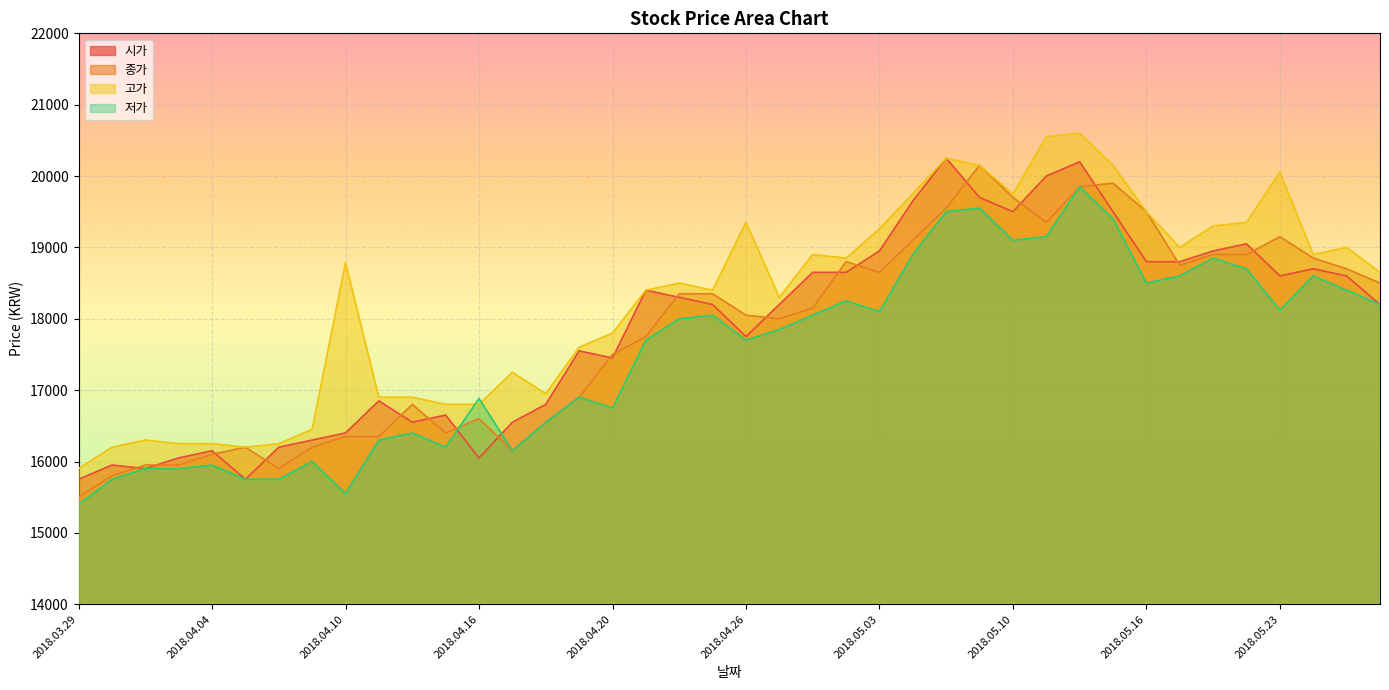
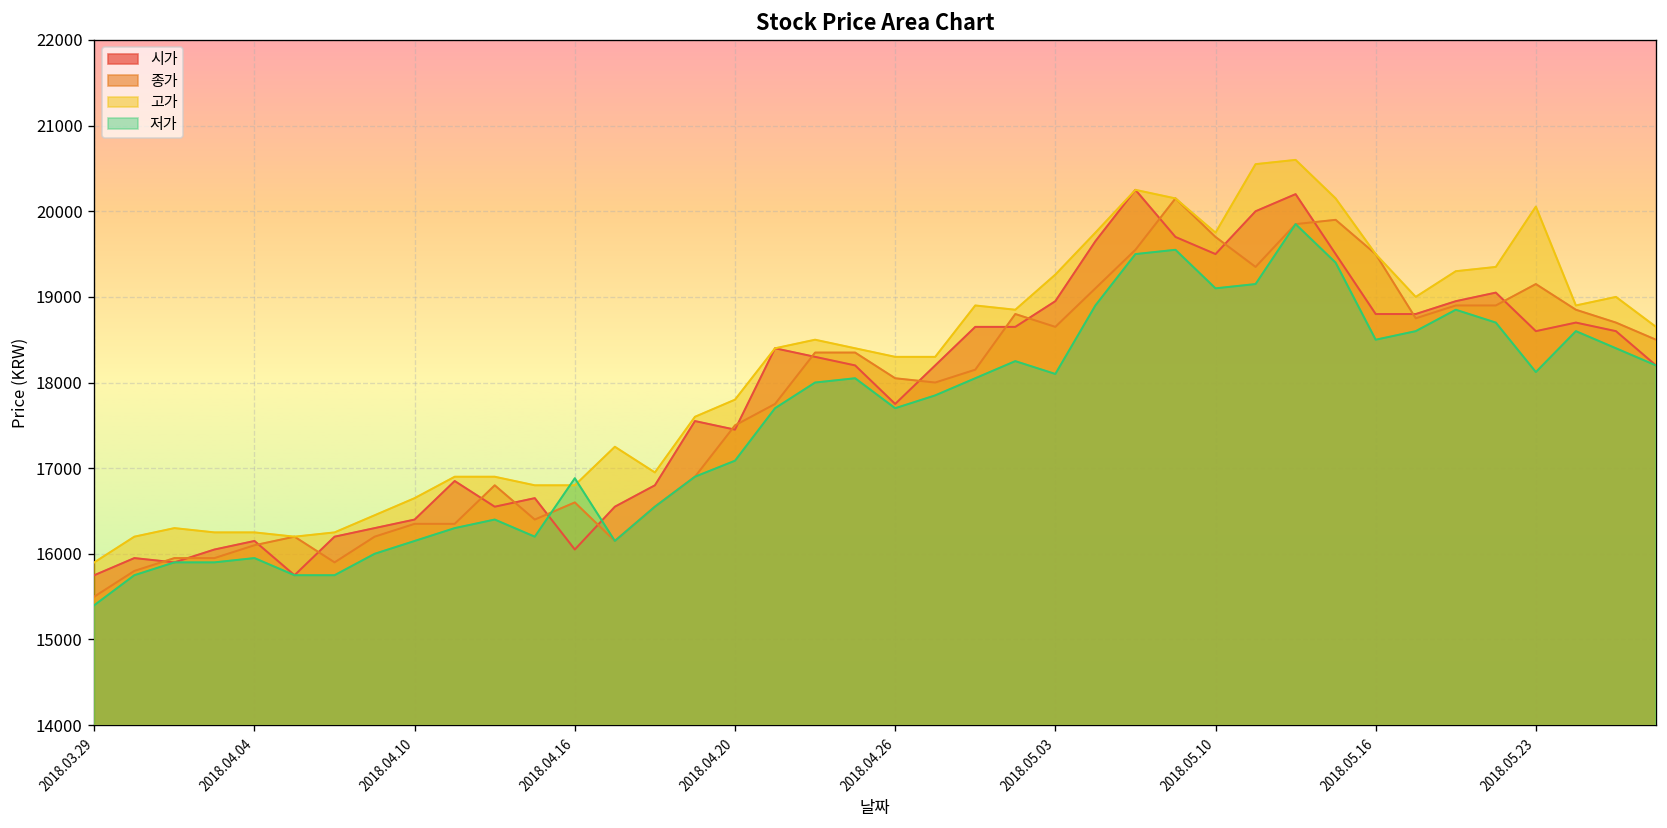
  {
    "고가": {
      "2018.03.29": 15900,
      "2018.04.04": 16300,
-     "2018.04.10": 18800,
+     "2018.04.10": 16700,
      "2018.04.16": 16800,
      "2018.04.20": 17800,
-     "2018.04.26": 19400,
+     "2018.04.26": 18300,
      "2018.05.03": 19300,
      "2018.05.10": 19800,
      "2018.05.23": 20100
    },
    "저가": {
      "2018.03.29": 15400,
      "2018.04.04": 16000,
-     "2018.04.10": 15600,
+     "2018.04.10": 16200,
      "2018.04.16": 16900,
-     "2018.04.20": 16800,
+     "2018.04.20": 17100,
      "2018.04.26": 17700,
      "2018.05.03": 18100,
      "2018.05.10": 19100,
      "2018.05.16": 18500,
      "2018.05.23": 18100
    }
  }
